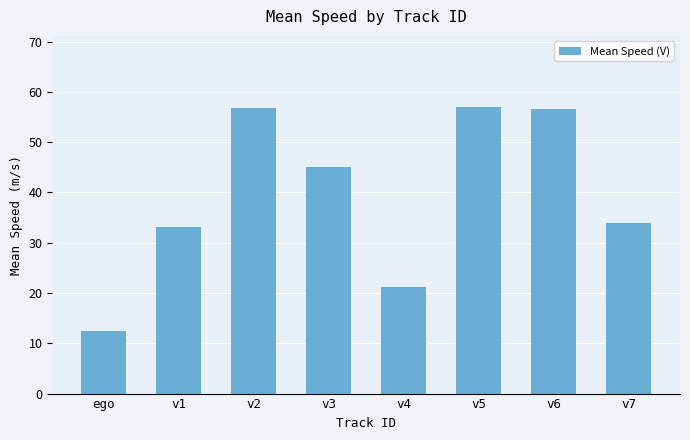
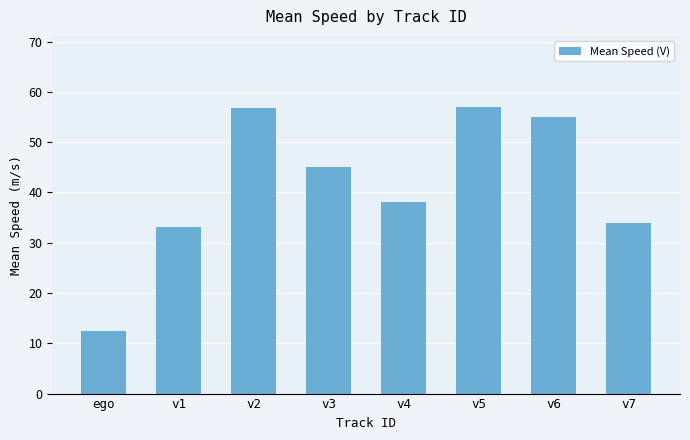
  {
    "ego": 12,
    "v1": 33,
    "v2": 57,
    "v3": 45,
-   "v4": 21,
+   "v4": 38,
    "v5": 57,
-   "v6": 57,
+   "v6": 55,
    "v7": 34
  }
